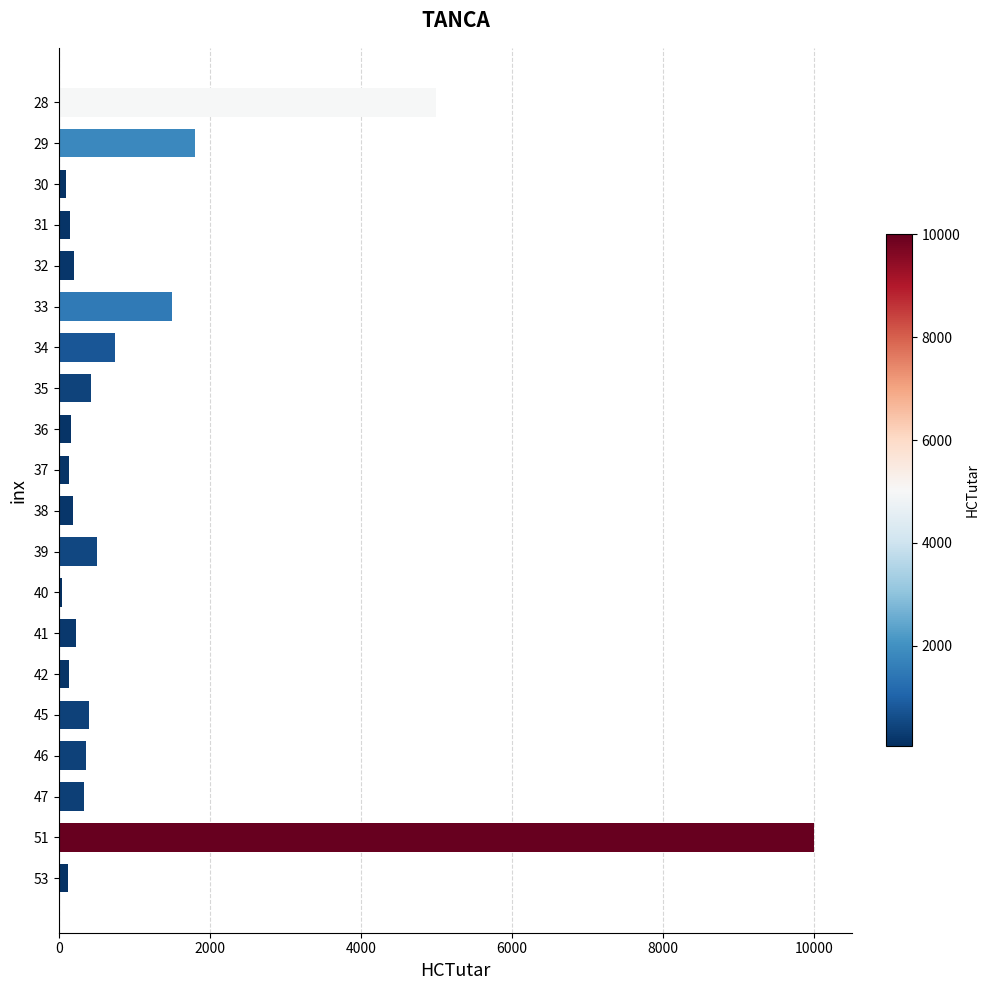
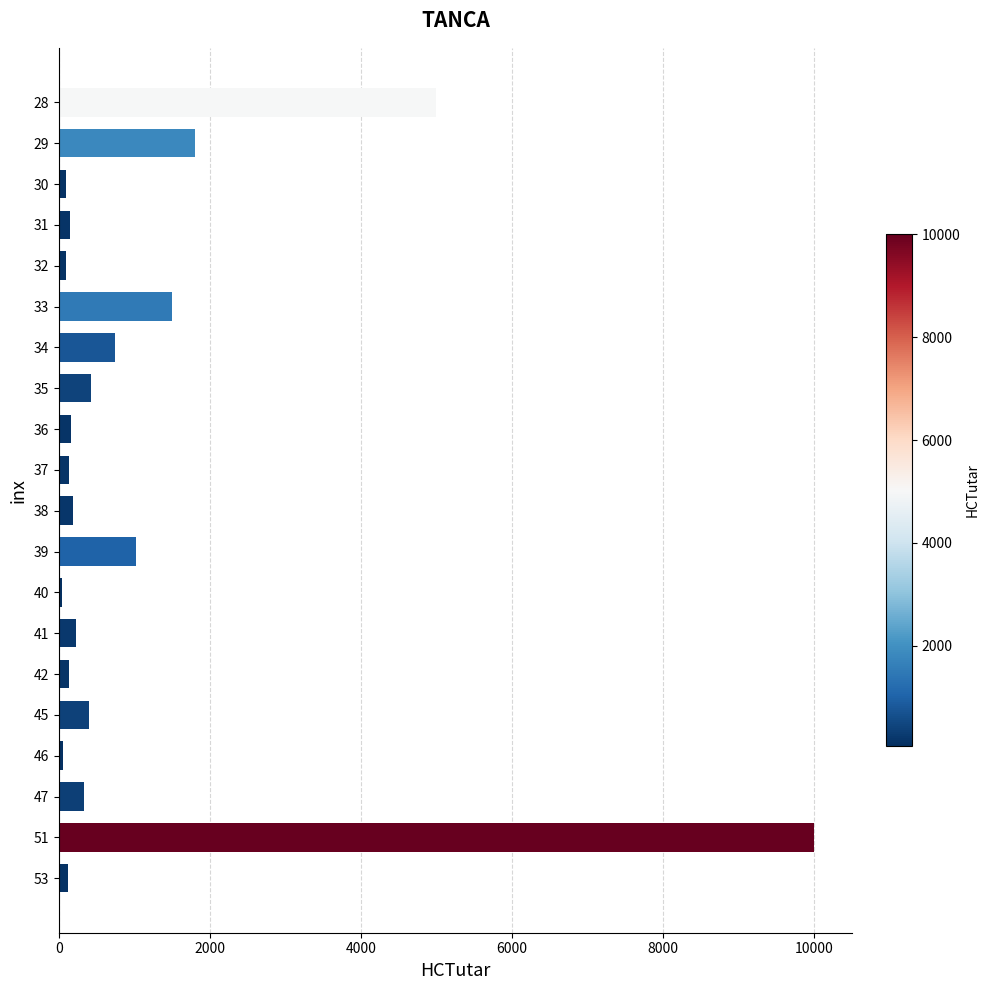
  {
    "28": 5000,
    "29": 1800,
    "30": 100,
    "31": 200,
-   "32": 200,
+   "32": 100,
    "33": 1500,
    "34": 800,
    "35": 400,
    "36": 200,
    "37": 100,
    "38": 200,
-   "39": 500,
+   "39": 1000,
    "40": 0,
    "41": 200,
    "42": 100,
    "45": 400,
-   "46": 400,
+   "46": 100,
    "47": 300,
    "51": 10000,
    "53": 100
  }
